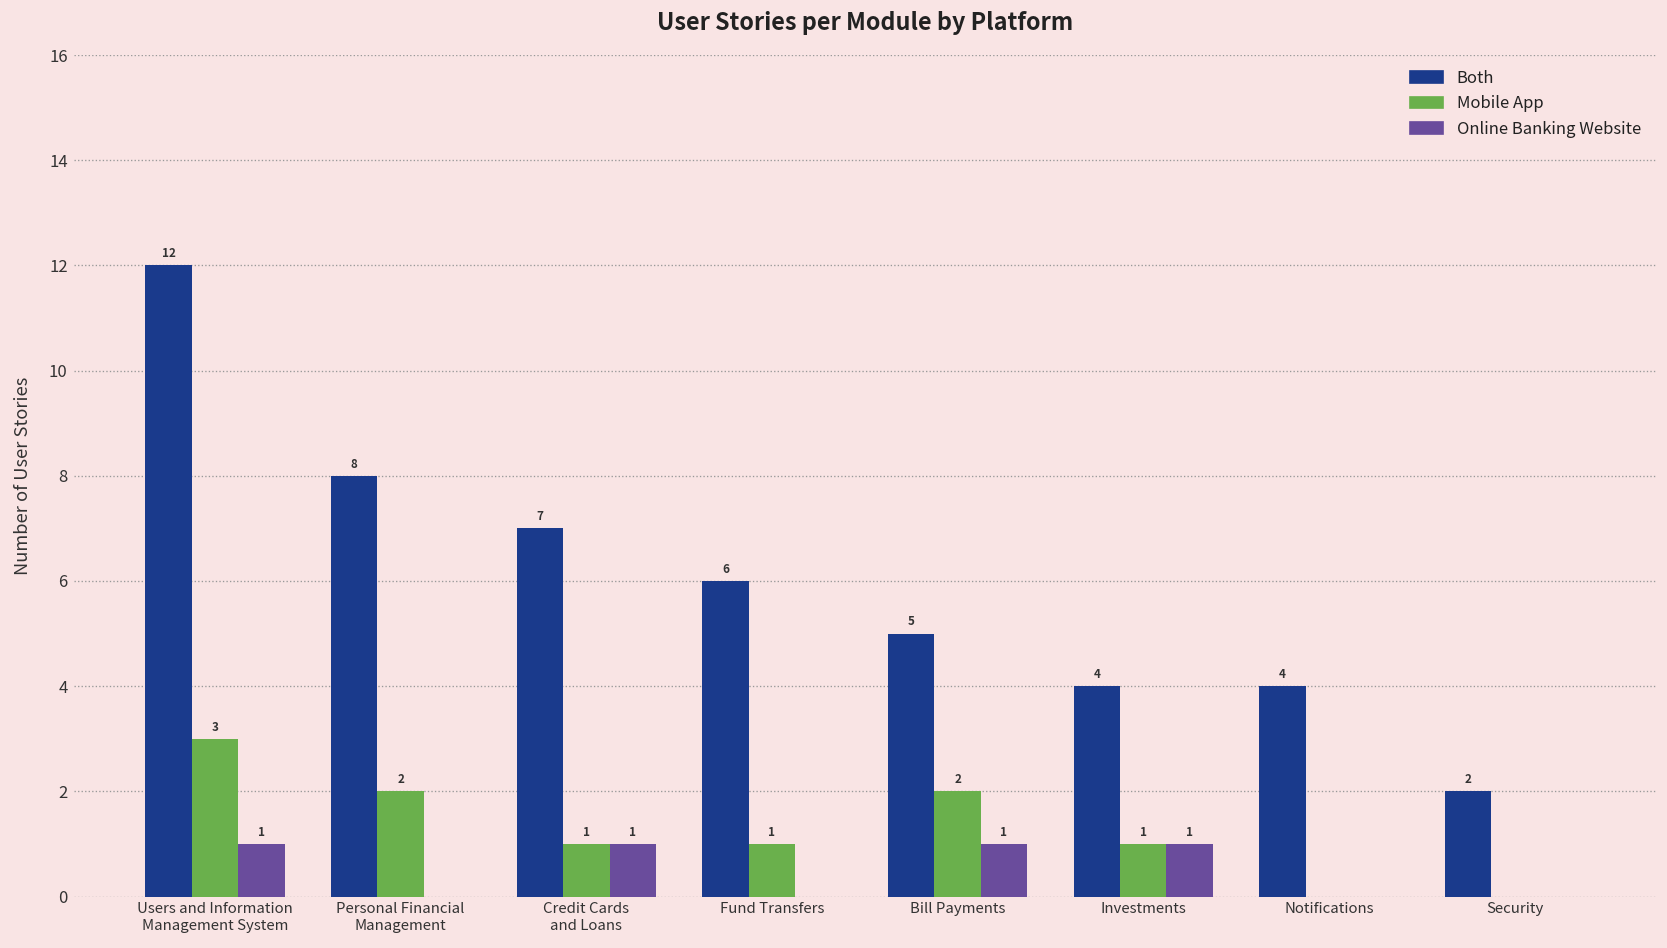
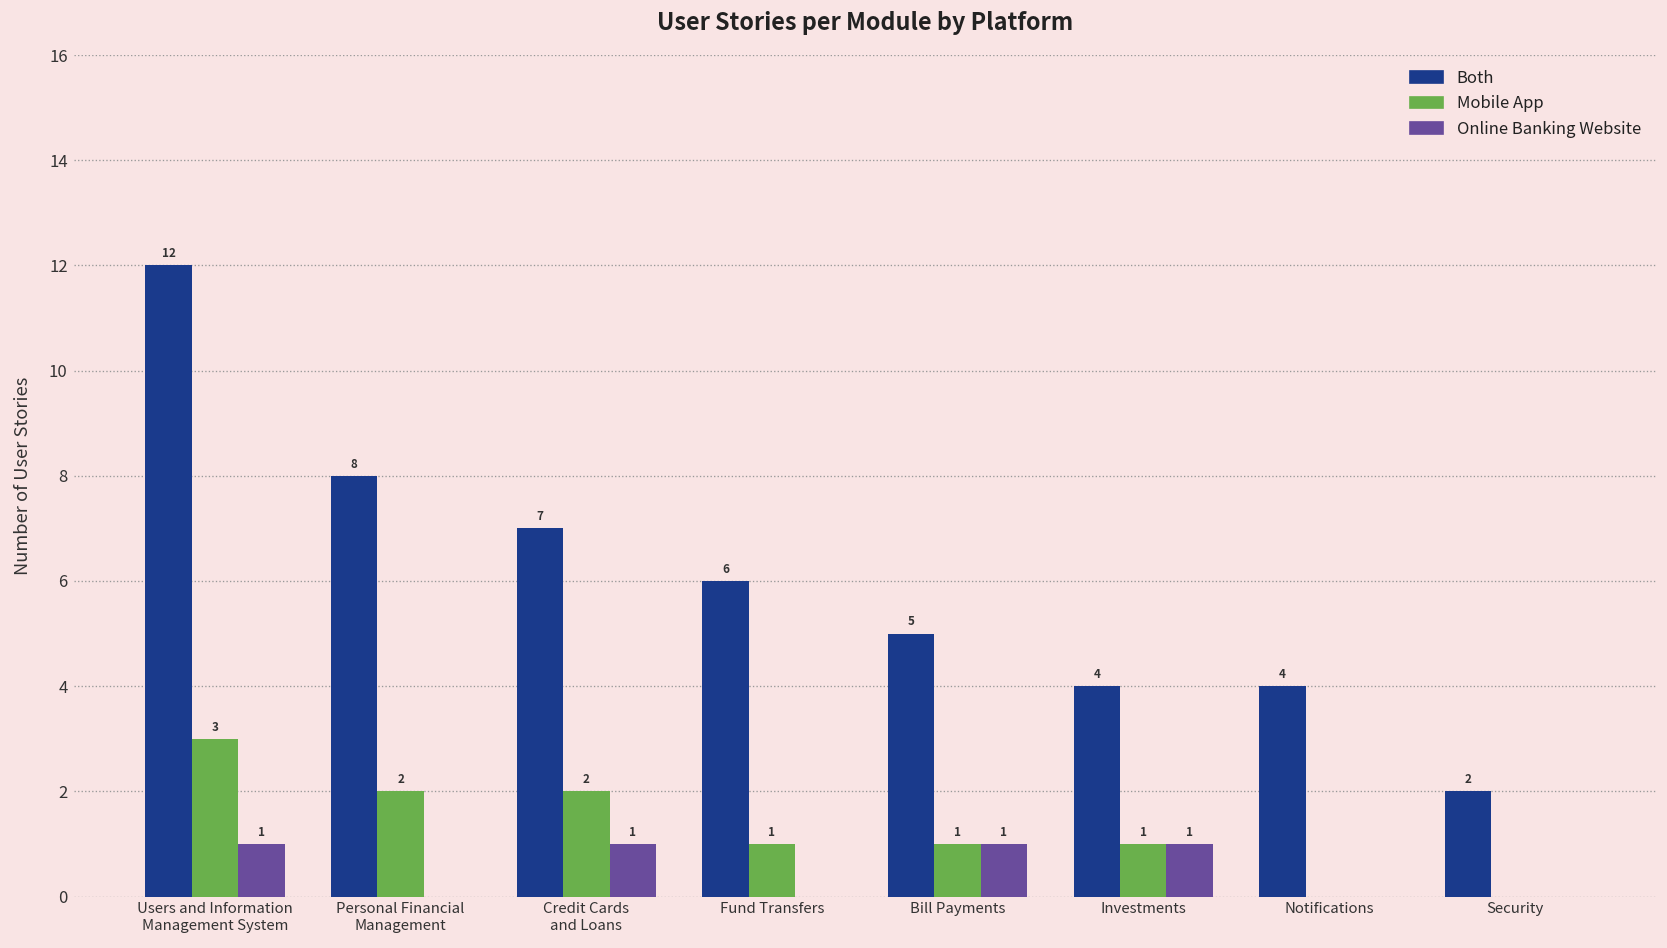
  {
    "Both": {
      "Users and Information Management System": 12,
      "Personal Financial Management": 8,
      "Credit Cards and Loans": 7,
      "Fund Transfers": 6,
      "Bill Payments": 5,
      "Investments": 4,
      "Notifications": 4,
      "Security": 2
    },
    "Mobile App": {
      "Users and Information Management System": 3,
      "Personal Financial Management": 2,
-     "Credit Cards and Loans": 1,
+     "Credit Cards and Loans": 2,
      "Fund Transfers": 1,
-     "Bill Payments": 2,
+     "Bill Payments": 1,
      "Investments": 1
    },
    "Online Banking Website": {
      "Users and Information Management System": 1,
      "Credit Cards and Loans": 1,
      "Bill Payments": 1,
      "Investments": 1
    }
  }
